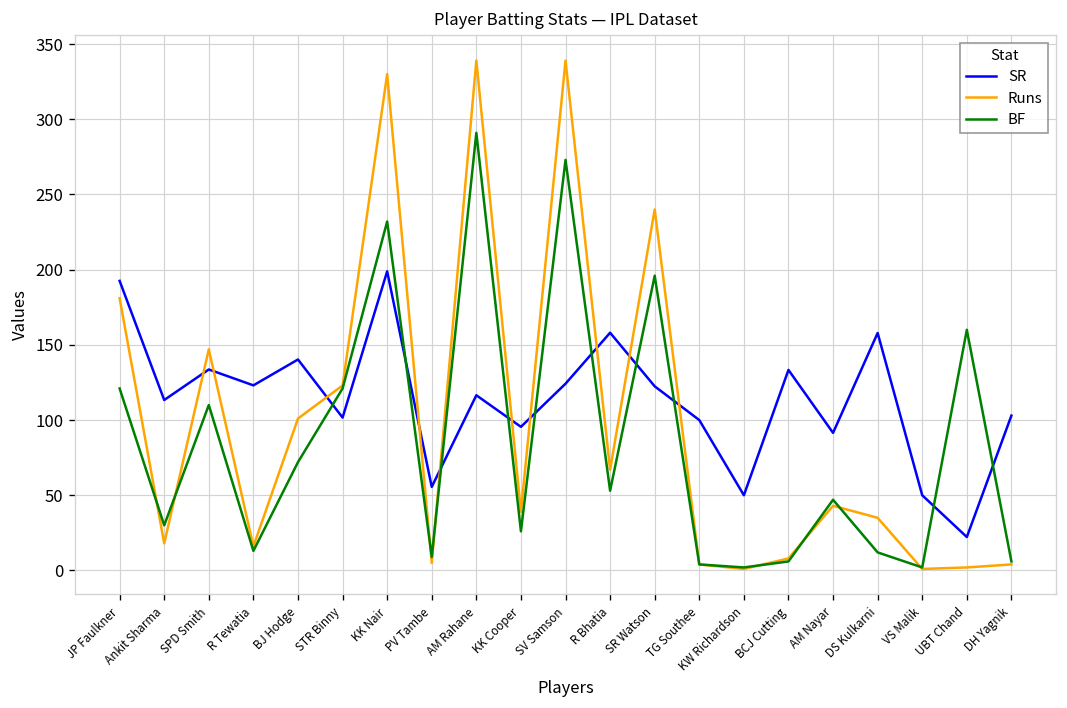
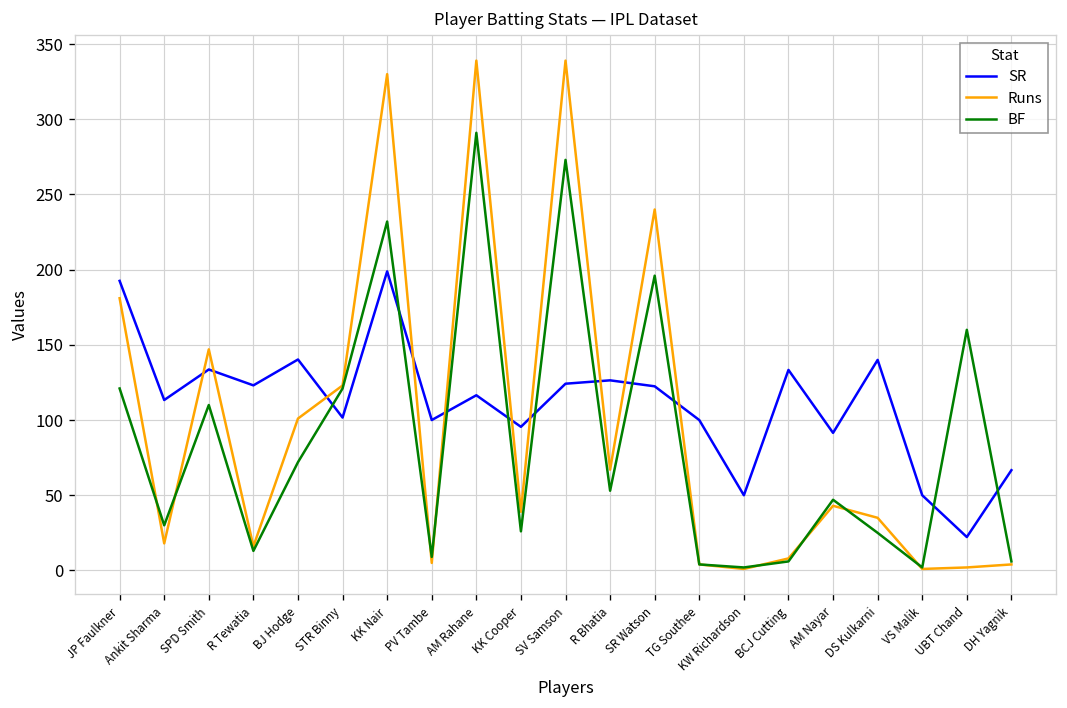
  {
    "SR": {
      "JP Faulkner": 193,
      "Ankit Sharma": 113,
      "SPD Smith": 134,
      "R Tewatia": 123,
      "BJ Hodge": 140,
      "STR Binny": 102,
      "KK Nair": 199,
-     "PV Tambe": 56,
+     "PV Tambe": 100,
      "AM Rahane": 116,
      "KK Cooper": 96,
      "SV Samson": 124,
-     "R Bhatia": 158,
+     "R Bhatia": 126,
      "SR Watson": 122,
      "TG Southee": 100,
      "KW Richardson": 50,
      "BCJ Cutting": 133,
      "AM Nayar": 91,
-     "DS Kulkarni": 158,
+     "DS Kulkarni": 140,
      "VS Malik": 50,
      "UBT Chand": 22,
-     "DH Yagnik": 103
+     "DH Yagnik": 67
    },
    "Runs": {
      "JP Faulkner": 181,
      "Ankit Sharma": 18,
      "SPD Smith": 147,
      "R Tewatia": 16,
      "BJ Hodge": 101,
      "KK Nair": 330,
      "PV Tambe": 5,
      "AM Rahane": 339,
      "KK Cooper": 39,
      "SV Samson": 339,
      "R Bhatia": 67,
      "SR Watson": 240,
      "BCJ Cutting": 8,
      "AM Nayar": 43,
      "DS Kulkarni": 35,
      "UBT Chand": 2
    },
    "BF": {
      "JP Faulkner": 121,
      "Ankit Sharma": 30,
      "SPD Smith": 110,
      "R Tewatia": 13,
      "BJ Hodge": 72,
      "KK Nair": 232,
      "PV Tambe": 9,
      "AM Rahane": 291,
      "KK Cooper": 26,
      "SV Samson": 273,
      "R Bhatia": 53,
      "SR Watson": 196,
      "BCJ Cutting": 6,
      "AM Nayar": 47,
-     "DS Kulkarni": 12,
+     "DS Kulkarni": 25,
      "UBT Chand": 160
    }
  }
